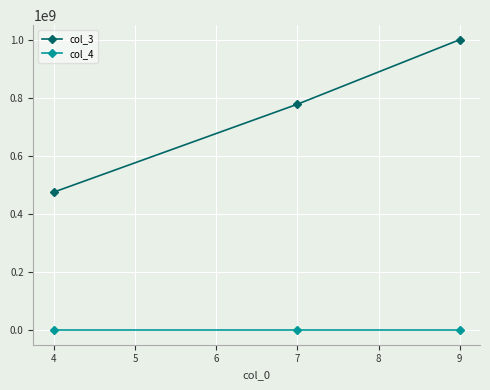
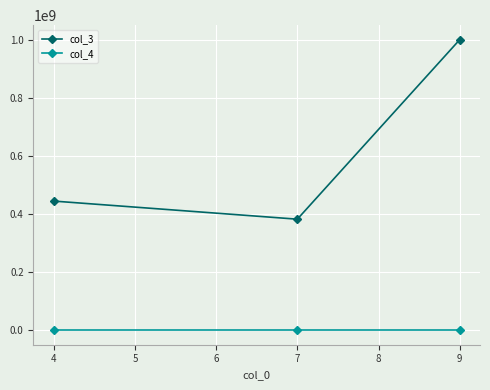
  {
    "col_3": {
-     "4": 480000000,
-     "7": 780000000,
+     "4": 440000000,
+     "7": 380000000,
      "9": 1000000000
    },
    "col_4": {
      "4": 0,
      "7": 0,
      "9": 0
    }
  }
